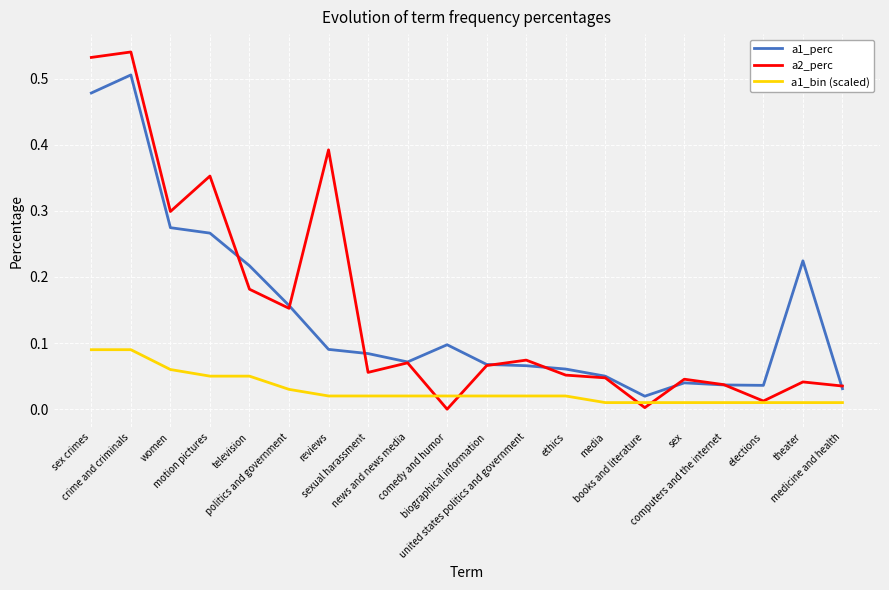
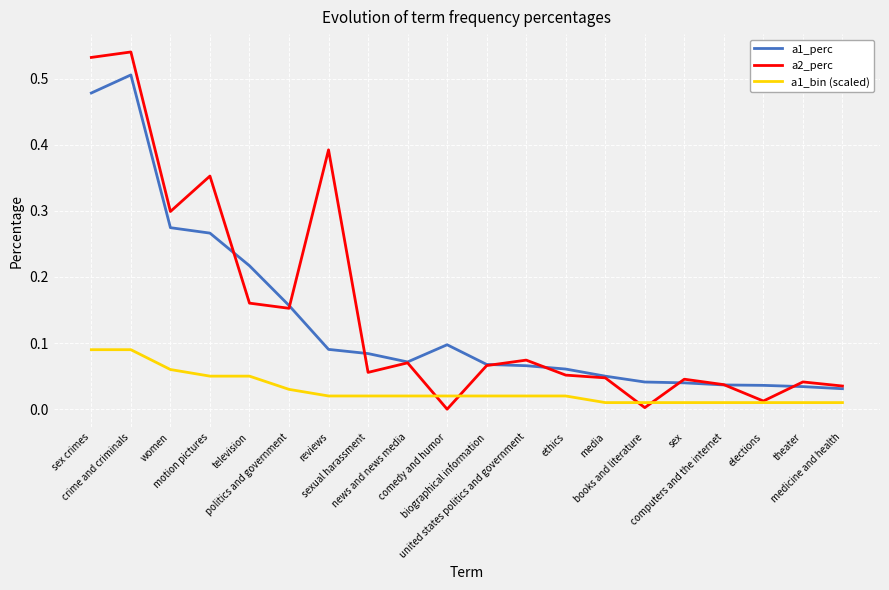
  {
    "a1_perc": {
      "sex crimes": 0.48,
      "crime and criminals": 0.51,
      "women": 0.27,
      "motion pictures": 0.27,
      "television": 0.22,
      "politics and government": 0.16,
      "reviews": 0.09,
      "sexual harassment": 0.08,
      "comedy and humor": 0.10,
      "united states politics and government": 0.07,
      "ethics": 0.06,
-     "books and literature": 0.02,
+     "books and literature": 0.04,
      "sex": 0.04,
      "elections": 0.04,
-     "theater": 0.22,
+     "theater": 0.03,
      "medicine and health": 0.03
    },
    "a2_perc": {
      "sex crimes": 0.53,
      "crime and criminals": 0.54,
      "women": 0.30,
      "motion pictures": 0.35,
-     "television": 0.18,
+     "television": 0.16,
      "politics and government": 0.15,
      "reviews": 0.39,
      "sexual harassment": 0.06,
      "comedy and humor": 0.00,
      "united states politics and government": 0.07,
      "ethics": 0.05,
      "books and literature": 0.00,
      "sex": 0.05,
      "theater": 0.04,
      "medicine and health": 0.04
    },
    "a1_bin (scaled)": {
      "sex crimes": 0.09,
      "crime and criminals": 0.09,
      "women": 0.06,
      "motion pictures": 0.05,
      "television": 0.05,
      "politics and government": 0.03,
      "reviews": 0.02,
      "sexual harassment": 0.02,
      "news and news media": 0.02,
      "comedy and humor": 0.02,
      "biographical information": 0.02,
      "united states politics and government": 0.02,
      "ethics": 0.02,
      "media": 0.01,
      "books and literature": 0.01,
      "sex": 0.01,
      "computers and the internet": 0.01,
      "theater": 0.01,
      "medicine and health": 0.01
    }
  }
